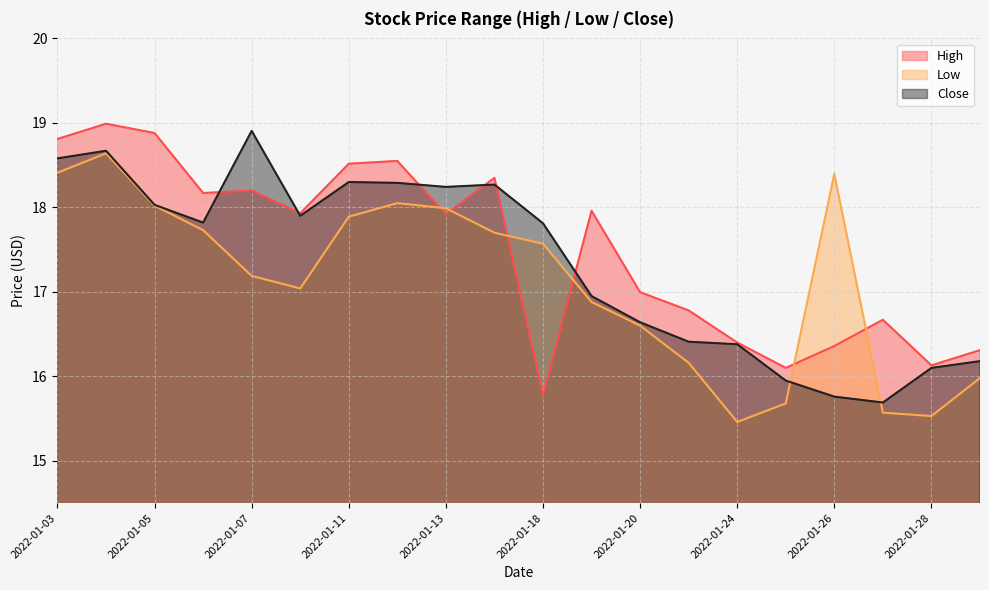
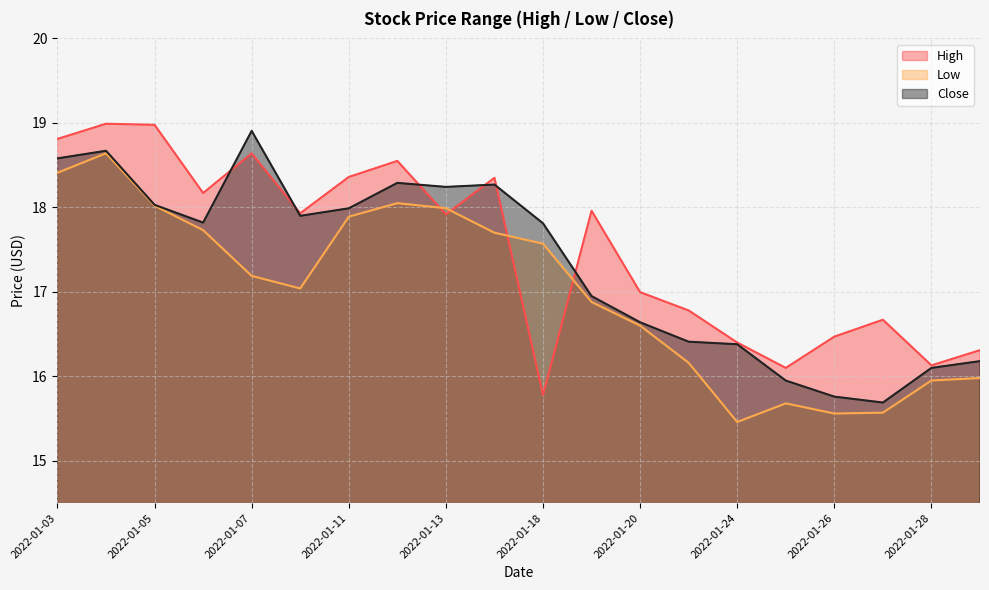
  {
    "High": {
      "2022-01-03": 18.8,
-     "2022-01-05": 18.9,
-     "2022-01-07": 18.2,
-     "2022-01-11": 18.5,
+     "2022-01-05": 19.0,
+     "2022-01-07": 18.6,
+     "2022-01-11": 18.4,
      "2022-01-13": 17.9,
      "2022-01-18": 15.8,
      "2022-01-20": 17.0,
-     "2022-01-26": 16.4
+     "2022-01-26": 16.5
    },
    "Low": {
      "2022-01-03": 18.4,
      "2022-01-07": 17.2,
      "2022-01-11": 17.9,
      "2022-01-13": 18.0,
      "2022-01-18": 17.6,
      "2022-01-20": 16.6,
      "2022-01-24": 15.5,
-     "2022-01-26": 18.4,
-     "2022-01-28": 15.5
+     "2022-01-26": 15.6,
+     "2022-01-28": 16.0
    },
    "Close": {
      "2022-01-03": 18.6,
      "2022-01-07": 18.9,
-     "2022-01-11": 18.3,
+     "2022-01-11": 18.0,
      "2022-01-13": 18.2,
      "2022-01-18": 17.8,
      "2022-01-20": 16.6,
      "2022-01-26": 15.8
    }
  }
